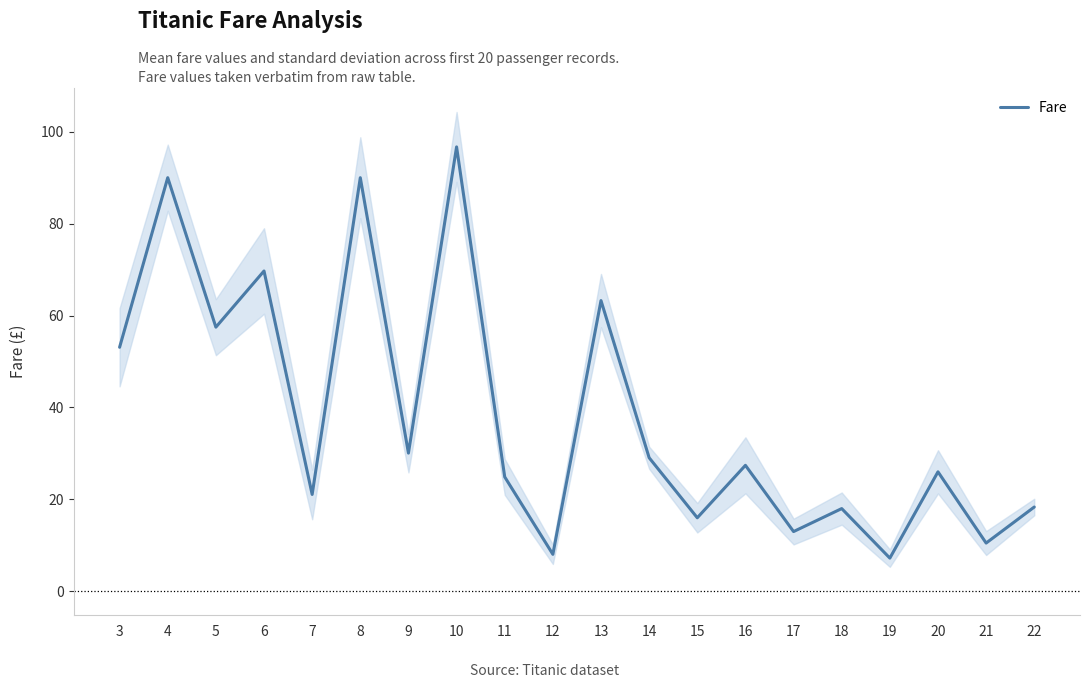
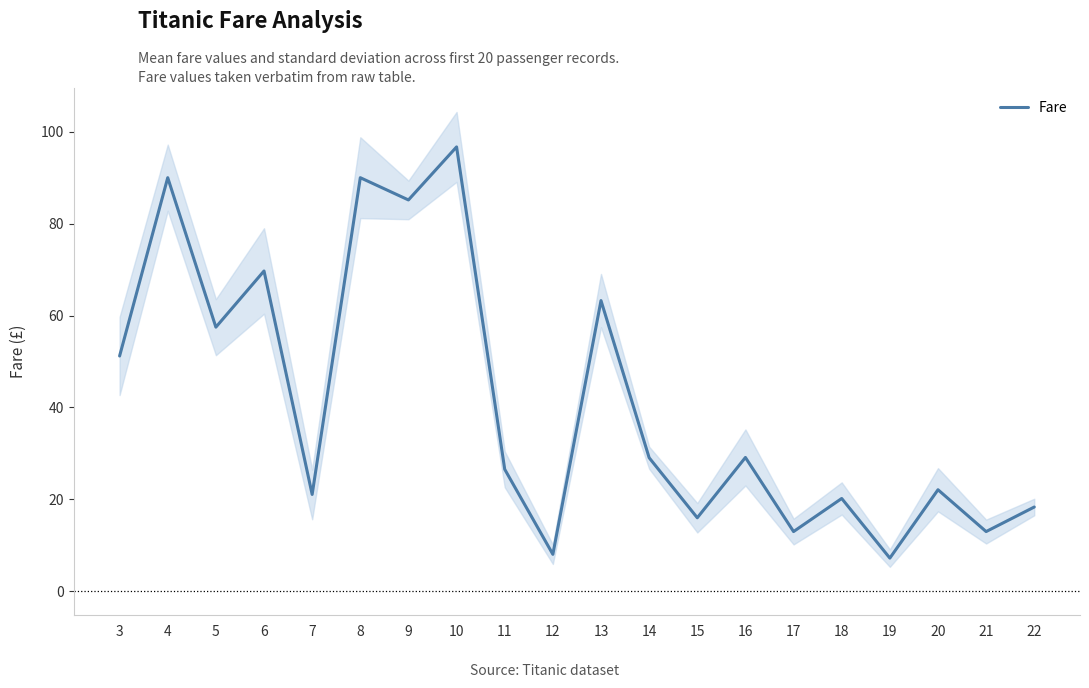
  {
    "Fare": {
-     "3": 53,
+     "3": 51,
      "4": 90,
      "5": 57,
      "6": 70,
      "7": 21,
      "8": 90,
-     "9": 30,
+     "9": 85,
      "10": 97,
-     "11": 25,
+     "11": 27,
      "12": 8,
      "13": 63,
      "14": 29,
      "15": 16,
-     "16": 27,
+     "16": 29,
      "17": 13,
-     "18": 18,
+     "18": 20,
      "19": 7,
-     "20": 26,
-     "21": 11,
+     "20": 22,
+     "21": 13,
      "22": 18
    }
  }
